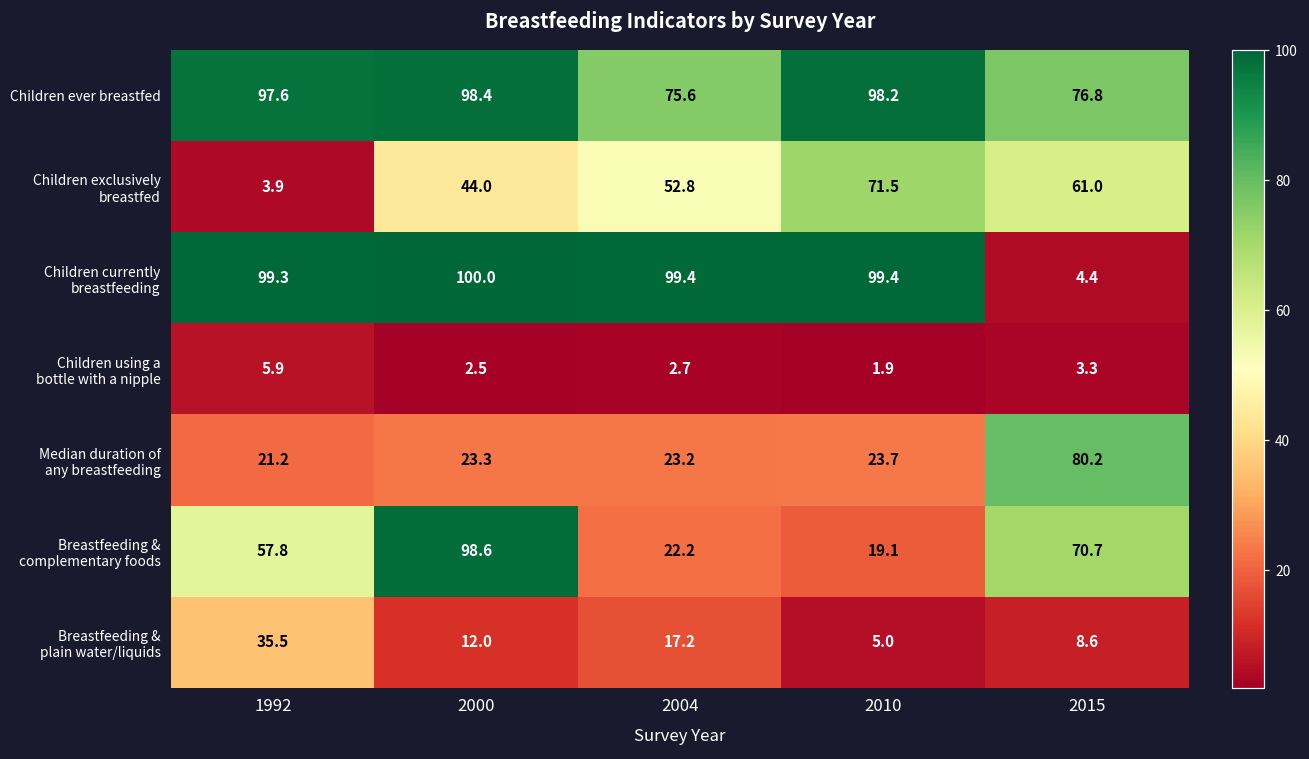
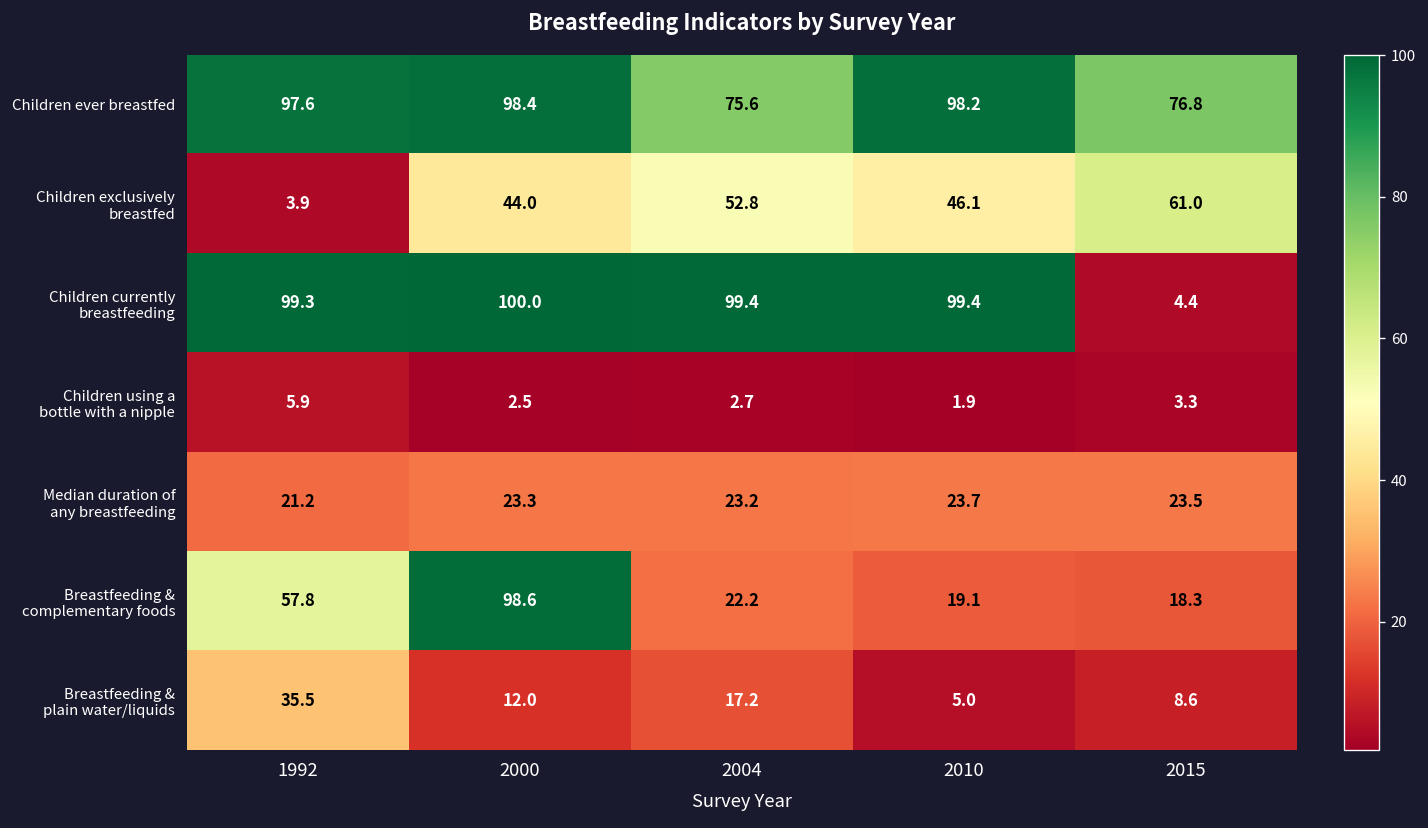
  {
    "Children ever breastfed": {
      "1992": 97.6,
      "2000": 98.4,
      "2004": 75.6,
      "2010": 98.2,
      "2015": 76.8
    },
    "Children exclusively breastfed": {
      "1992": 3.9,
      "2000": 44.0,
      "2004": 52.8,
-     "2010": 71.5,
+     "2010": 46.1,
      "2015": 61.0
    },
    "Children currently breastfeeding": {
      "1992": 99.3,
      "2000": 100.0,
      "2004": 99.4,
      "2010": 99.4,
      "2015": 4.4
    },
    "Children using a bottle with a nipple": {
      "1992": 5.9,
      "2000": 2.5,
      "2004": 2.7,
      "2010": 1.9,
      "2015": 3.3
    },
    "Median duration of any breastfeeding": {
      "1992": 21.2,
      "2000": 23.3,
      "2004": 23.2,
      "2010": 23.7,
-     "2015": 80.2
+     "2015": 23.5
    },
    "Breastfeeding & complementary foods": {
      "1992": 57.8,
      "2000": 98.6,
      "2004": 22.2,
      "2010": 19.1,
-     "2015": 70.7
+     "2015": 18.3
    },
    "Breastfeeding & plain water/liquids": {
      "1992": 35.5,
      "2000": 12.0,
      "2004": 17.2,
      "2010": 5.0,
      "2015": 8.6
    }
  }
